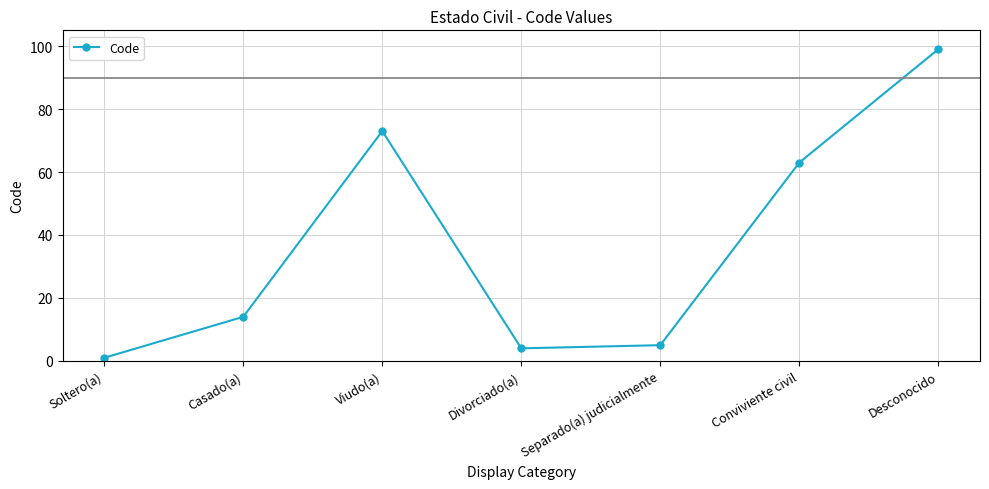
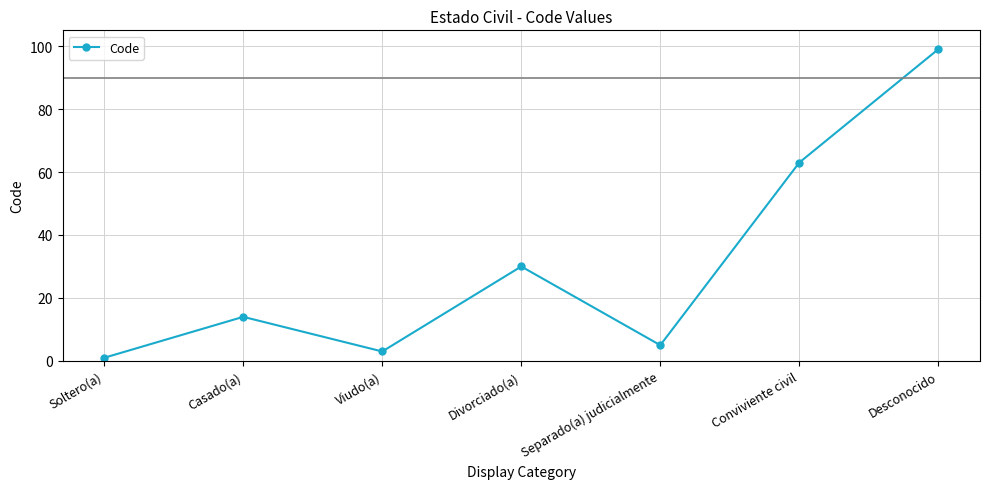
  {
    "Soltero(a)": 1,
    "Casado(a)": 14,
-   "Viudo(a)": 73,
-   "Divorciado(a)": 4,
+   "Viudo(a)": 3,
+   "Divorciado(a)": 30,
    "Separado(a) judicialmente": 5,
    "Conviviente civil": 63,
    "Desconocido": 99
  }
